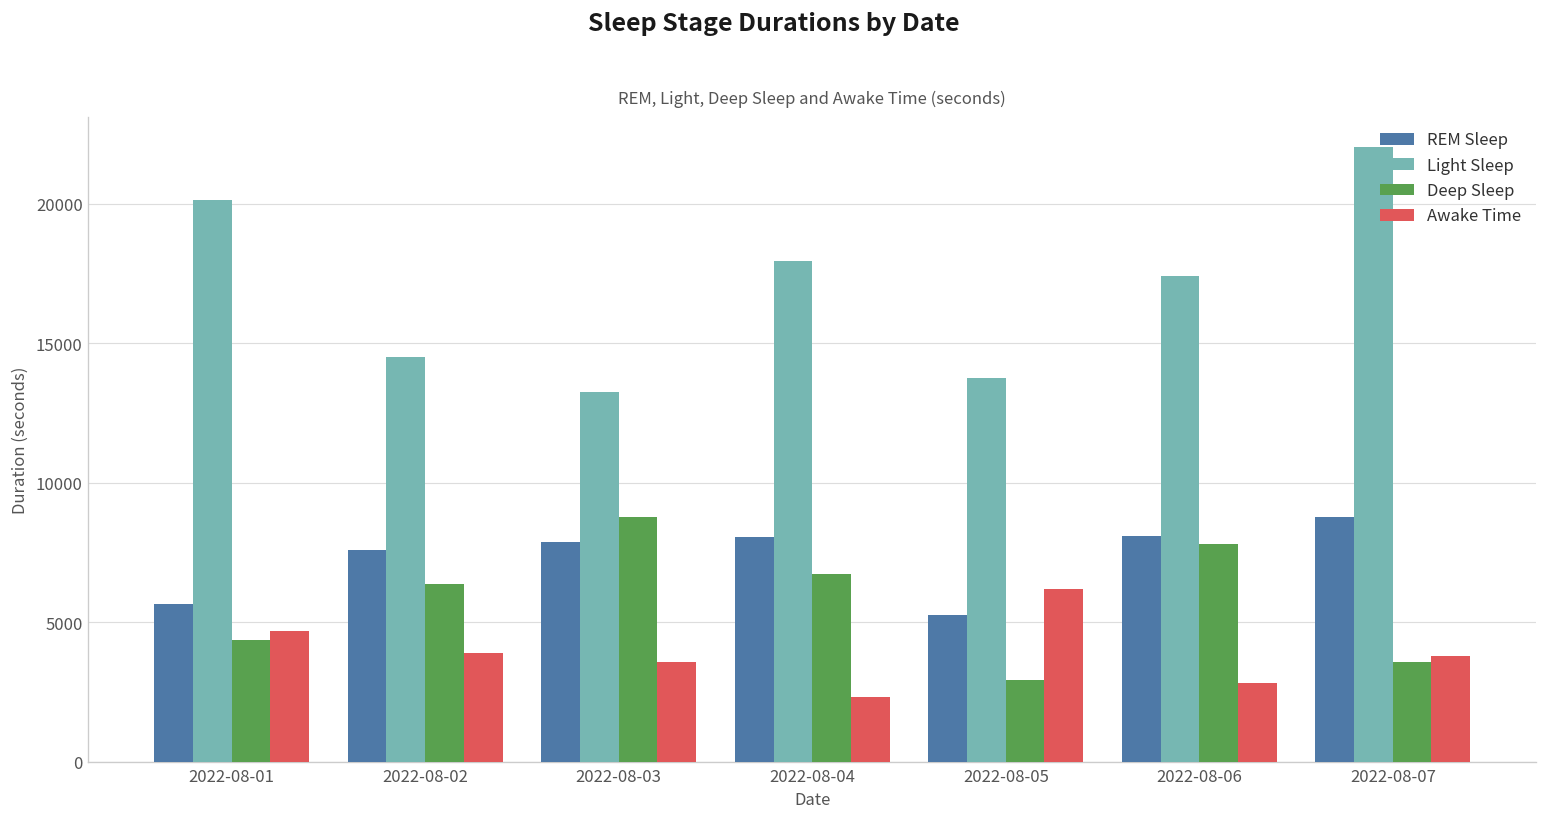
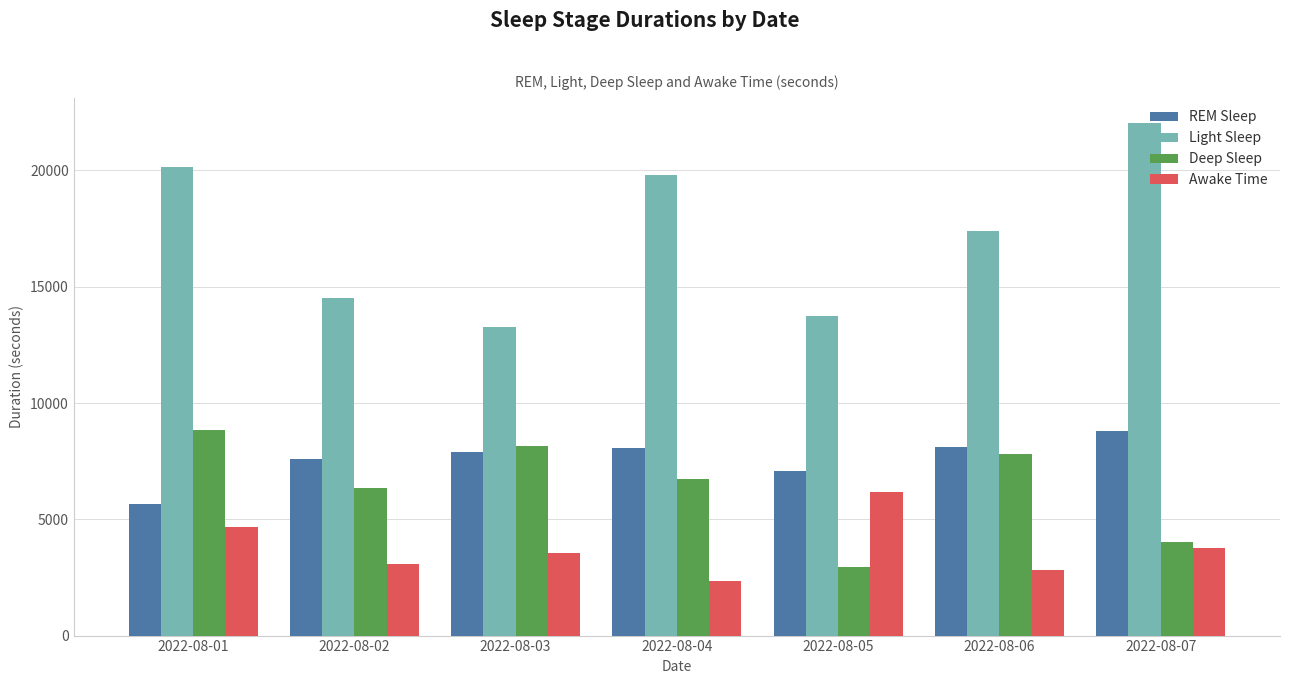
  {
    "REM Sleep": {
      "2022-08-01": 5700,
      "2022-08-02": 7600,
      "2022-08-03": 7900,
      "2022-08-04": 8100,
-     "2022-08-05": 5300,
+     "2022-08-05": 7100,
      "2022-08-06": 8100,
      "2022-08-07": 8800
    },
    "Light Sleep": {
      "2022-08-01": 20100,
      "2022-08-02": 14500,
      "2022-08-03": 13300,
-     "2022-08-04": 17900,
+     "2022-08-04": 19800,
      "2022-08-05": 13800,
      "2022-08-06": 17400,
      "2022-08-07": 22000
    },
    "Deep Sleep": {
-     "2022-08-01": 4400,
+     "2022-08-01": 8900,
      "2022-08-02": 6400,
-     "2022-08-03": 8800,
+     "2022-08-03": 8200,
      "2022-08-04": 6800,
      "2022-08-05": 2900,
      "2022-08-06": 7800,
-     "2022-08-07": 3600
+     "2022-08-07": 4000
    },
    "Awake Time": {
      "2022-08-01": 4700,
-     "2022-08-02": 3900,
+     "2022-08-02": 3100,
      "2022-08-03": 3600,
      "2022-08-04": 2300,
      "2022-08-05": 6200,
      "2022-08-06": 2800,
      "2022-08-07": 3800
    }
  }
